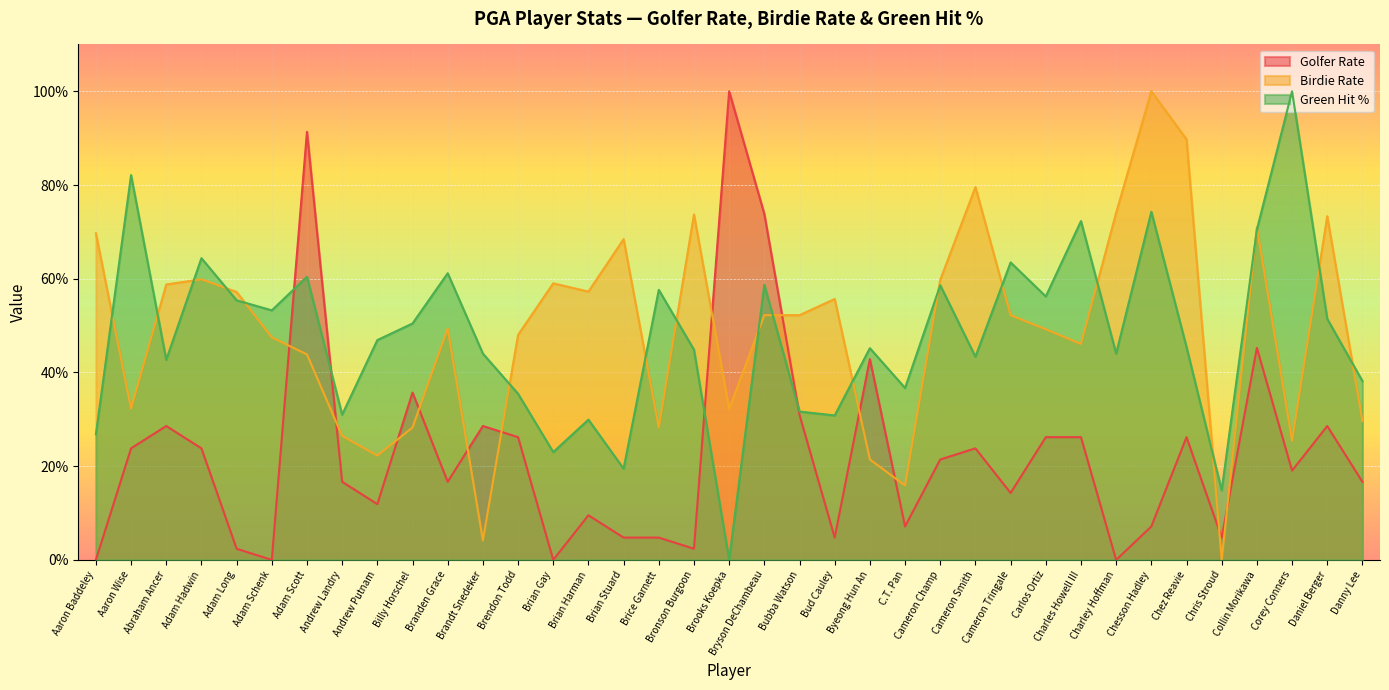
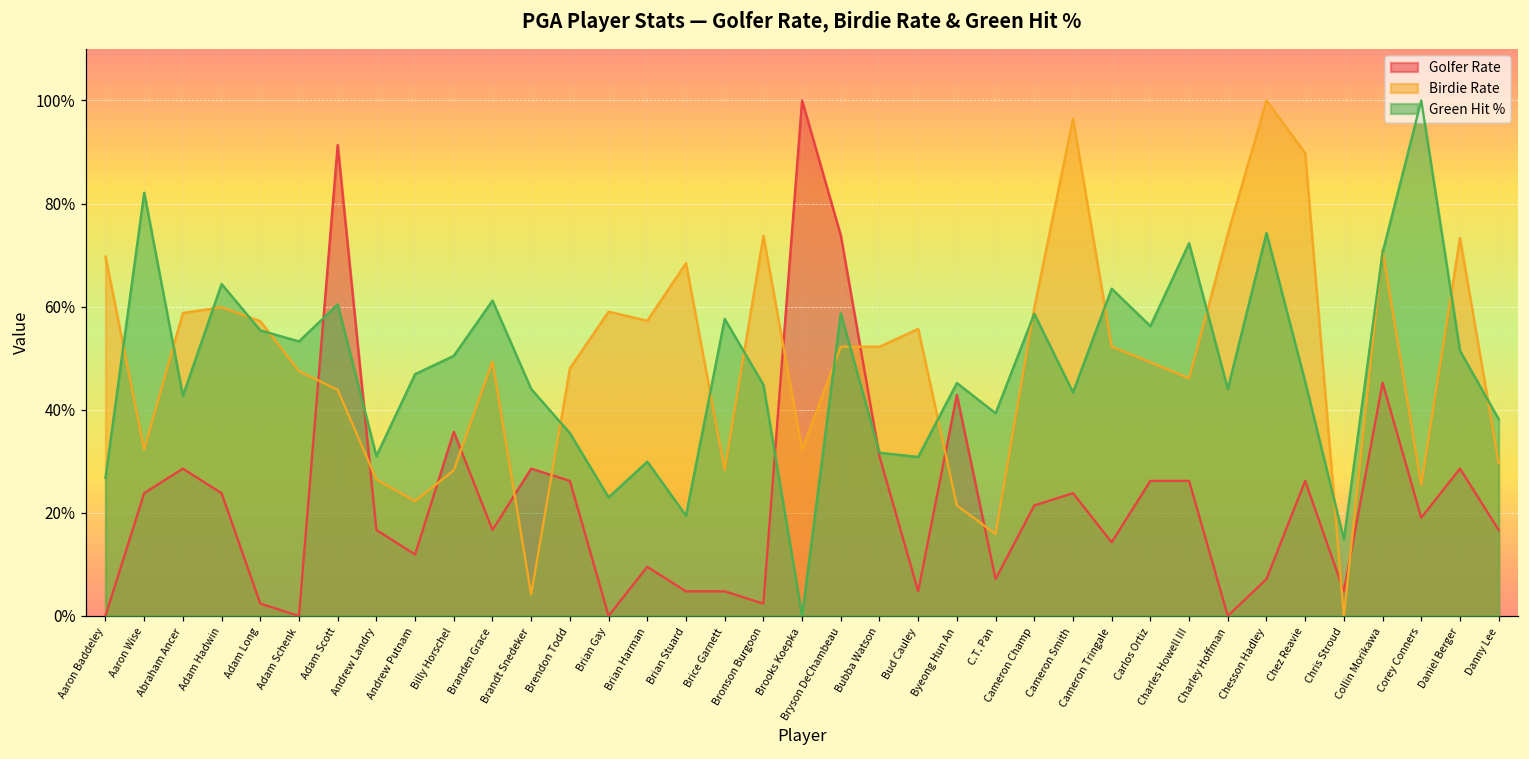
  {
    "Golfer Rate": {
      "Aaron Baddeley": "0%",
      "Aaron Wise": "24%",
      "Abraham Ancer": "29%",
      "Adam Hadwin": "24%",
      "Adam Long": "2%",
      "Adam Schenk": "0%",
      "Adam Scott": "91%",
      "Andrew Landry": "17%",
      "Andrew Putnam": "12%",
      "Billy Horschel": "36%",
      "Branden Grace": "17%",
      "Brandt Snedeker": "29%",
      "Brendon Todd": "26%",
      "Brian Gay": "0%",
      "Brian Harman": "10%",
      "Brian Stuard": "5%",
      "Brice Garnett": "5%",
      "Bronson Burgoon": "2%",
      "Brooks Koepka": "100%",
      "Bryson DeChambeau": "74%",
      "Bubba Watson": "31%",
      "Bud Cauley": "5%",
      "Byeong Hun An": "43%",
      "C.T. Pan": "7%",
      "Cameron Champ": "21%",
      "Cameron Smith": "24%",
      "Cameron Tringale": "14%",
      "Carlos Ortiz": "26%",
      "Charles Howell III": "26%",
      "Charley Hoffman": "0%",
      "Chesson Hadley": "7%",
      "Chez Reavie": "26%",
      "Chris Stroud": "5%",
      "Collin Morikawa": "45%",
      "Corey Conners": "19%",
      "Daniel Berger": "29%",
      "Danny Lee": "17%"
    },
    "Birdie Rate": {
      "Aaron Baddeley": "70%",
      "Aaron Wise": "32%",
      "Abraham Ancer": "59%",
      "Adam Hadwin": "60%",
      "Adam Long": "57%",
      "Adam Schenk": "47%",
      "Adam Scott": "44%",
      "Andrew Landry": "26%",
      "Andrew Putnam": "22%",
      "Billy Horschel": "28%",
      "Branden Grace": "49%",
      "Brandt Snedeker": "4%",
      "Brendon Todd": "48%",
      "Brian Gay": "59%",
      "Brian Harman": "57%",
      "Brian Stuard": "68%",
      "Brice Garnett": "28%",
      "Bronson Burgoon": "74%",
      "Brooks Koepka": "32%",
      "Bryson DeChambeau": "52%",
      "Bubba Watson": "52%",
      "Bud Cauley": "56%",
      "Byeong Hun An": "21%",
      "C.T. Pan": "16%",
      "Cameron Champ": "60%",
-     "Cameron Smith": "80%",
+     "Cameron Smith": "96%",
      "Cameron Tringale": "52%",
      "Carlos Ortiz": "49%",
      "Charles Howell III": "46%",
      "Charley Hoffman": "74%",
      "Chesson Hadley": "100%",
      "Chez Reavie": "90%",
      "Chris Stroud": "0%",
      "Corey Conners": "25%",
      "Daniel Berger": "73%",
      "Danny Lee": "30%"
    },
    "Green Hit %": {
      "Aaron Baddeley": "27%",
      "Aaron Wise": "82%",
      "Abraham Ancer": "43%",
      "Adam Hadwin": "64%",
      "Adam Long": "55%",
      "Adam Schenk": "53%",
      "Adam Scott": "60%",
      "Andrew Landry": "31%",
      "Andrew Putnam": "47%",
      "Billy Horschel": "50%",
      "Branden Grace": "61%",
      "Brandt Snedeker": "44%",
      "Brendon Todd": "35%",
      "Brian Gay": "23%",
      "Brian Harman": "30%",
      "Brian Stuard": "19%",
      "Brice Garnett": "58%",
      "Bronson Burgoon": "45%",
      "Brooks Koepka": "0%",
      "Bryson DeChambeau": "59%",
      "Bubba Watson": "32%",
      "Bud Cauley": "31%",
      "Byeong Hun An": "45%",
-     "C.T. Pan": "37%",
+     "C.T. Pan": "39%",
      "Cameron Champ": "59%",
      "Cameron Smith": "43%",
      "Cameron Tringale": "63%",
      "Carlos Ortiz": "56%",
      "Charles Howell III": "72%",
      "Charley Hoffman": "44%",
      "Chesson Hadley": "74%",
      "Chez Reavie": "45%",
      "Chris Stroud": "15%",
      "Daniel Berger": "51%",
      "Danny Lee": "38%"
    }
  }
